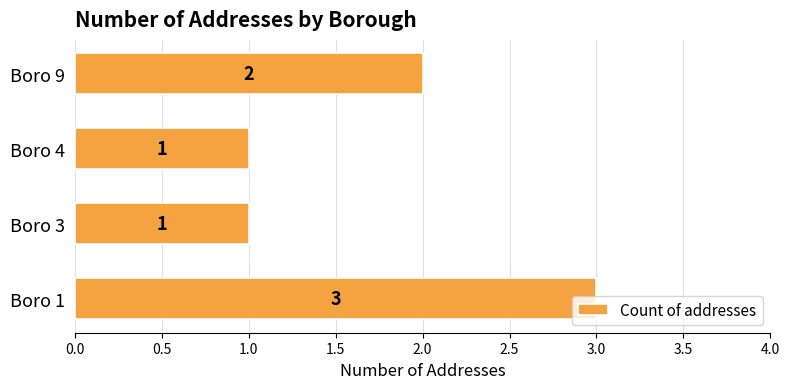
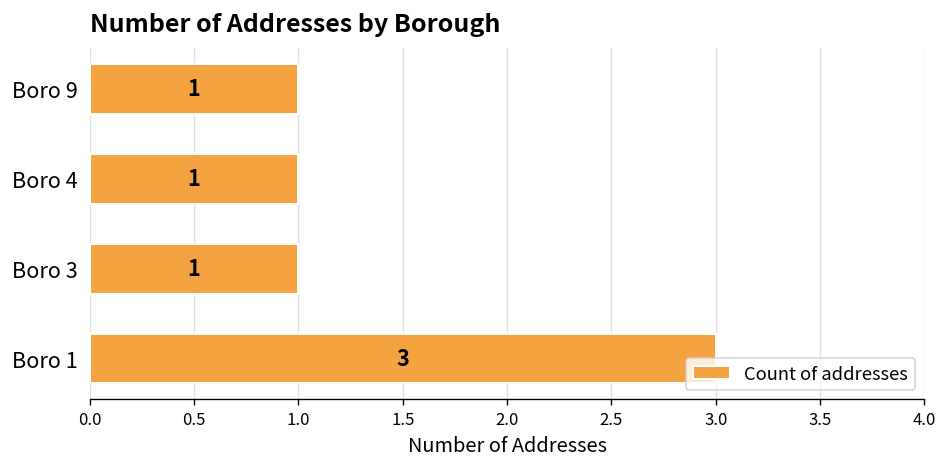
  {
-   "Boro 9": 2,
+   "Boro 9": 1,
    "Boro 4": 1,
    "Boro 3": 1
  }
